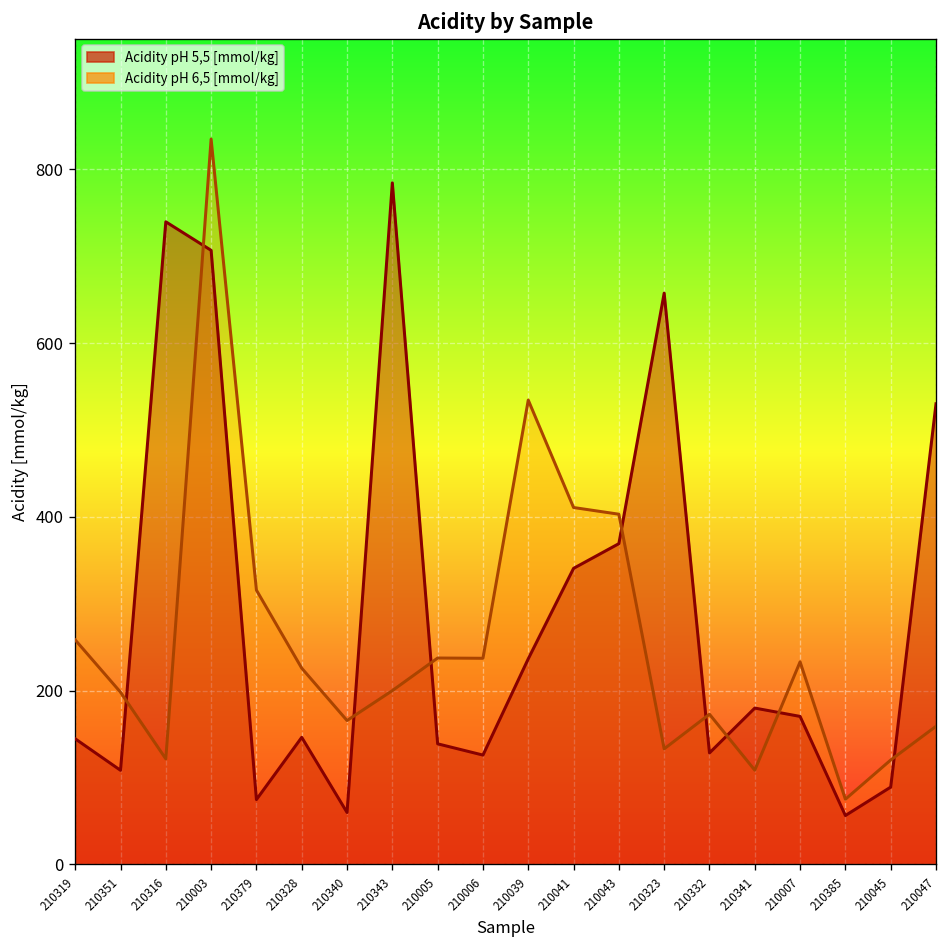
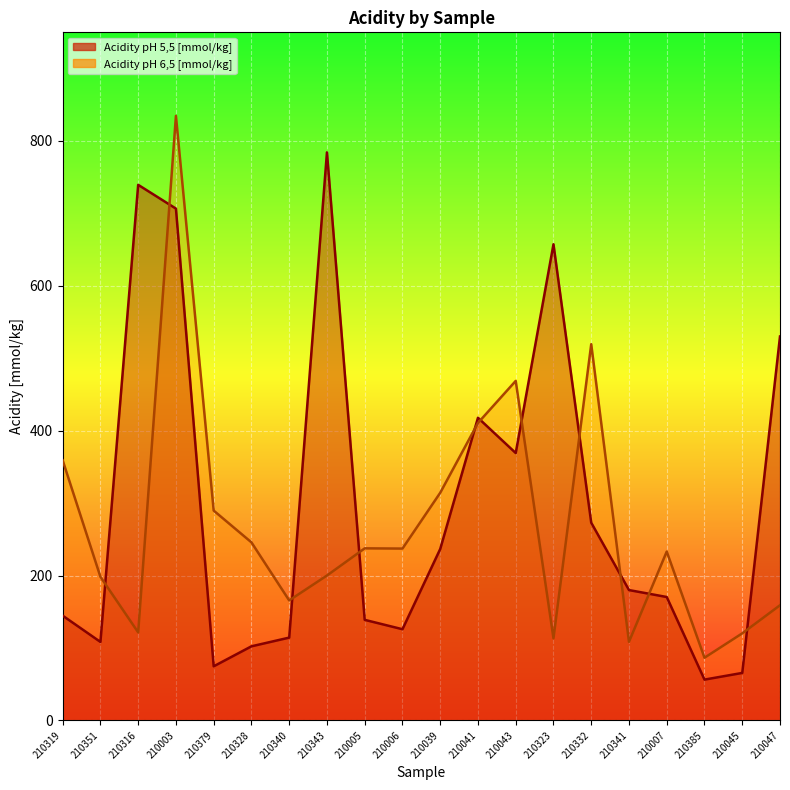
  {
    "Acidity pH 5,5 [mmol/kg]": {
      "210319": 140,
      "210351": 110,
      "210316": 740,
      "210003": 710,
      "210379": 70,
-     "210328": 150,
-     "210340": 60,
+     "210328": 100,
+     "210340": 110,
      "210343": 780,
      "210005": 140,
      "210006": 130,
      "210039": 240,
-     "210041": 340,
+     "210041": 420,
      "210043": 370,
      "210323": 660,
-     "210332": 130,
+     "210332": 270,
      "210341": 180,
      "210007": 170,
      "210385": 60,
-     "210045": 90,
+     "210045": 70,
      "210047": 530
    },
    "Acidity pH 6,5 [mmol/kg]": {
-     "210319": 260,
+     "210319": 360,
      "210351": 200,
      "210316": 120,
      "210003": 830,
-     "210379": 320,
-     "210328": 230,
+     "210379": 290,
+     "210328": 250,
      "210340": 170,
      "210343": 200,
      "210005": 240,
      "210006": 240,
-     "210039": 530,
+     "210039": 310,
      "210041": 410,
-     "210043": 400,
-     "210323": 130,
-     "210332": 170,
+     "210043": 470,
+     "210323": 110,
+     "210332": 520,
      "210341": 110,
      "210007": 230,
-     "210385": 80,
+     "210385": 90,
      "210045": 120,
      "210047": 160
    }
  }
